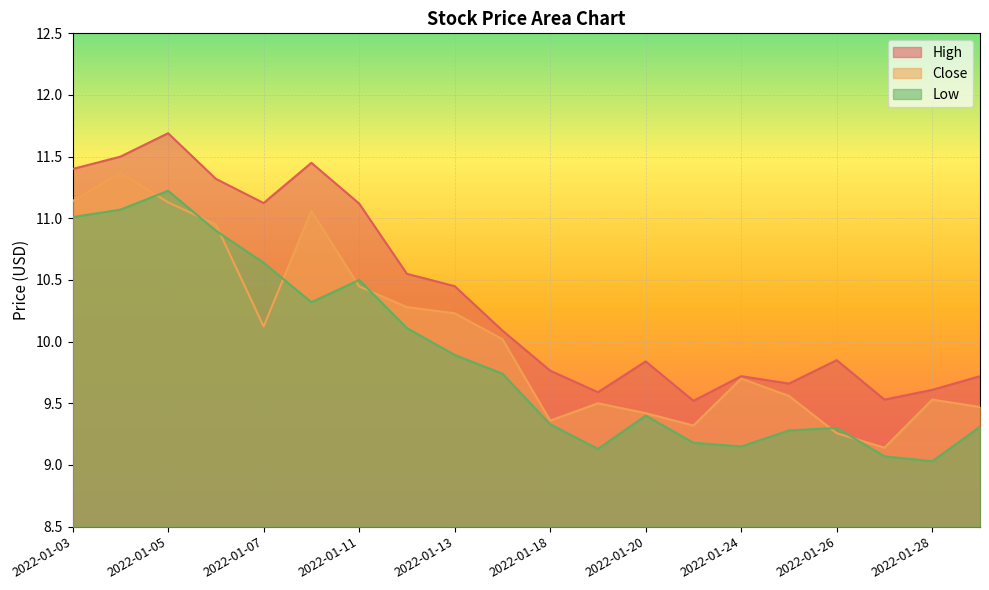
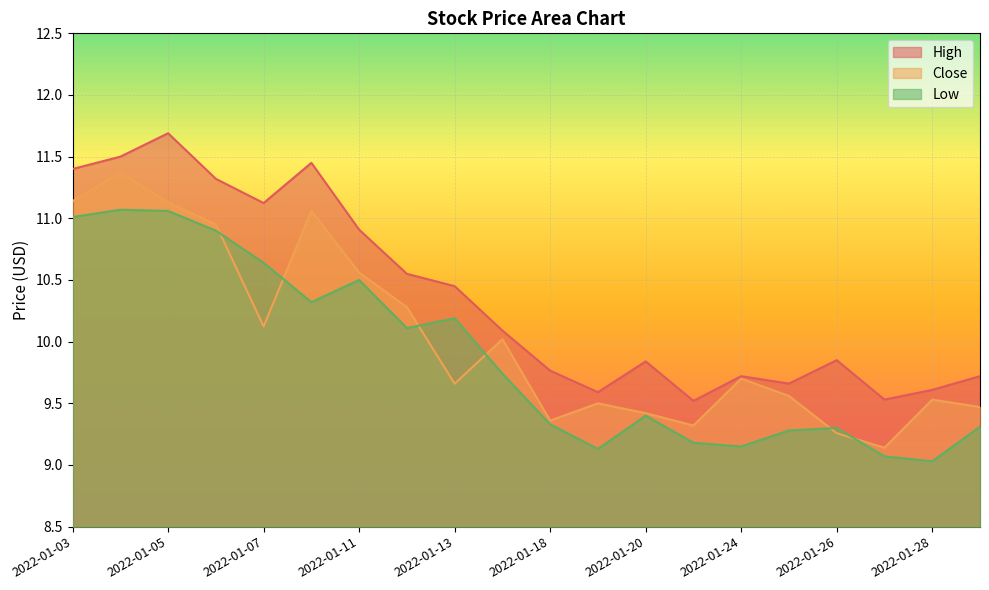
  {
    "High": {
      "2022-01-03": 11.40,
      "2022-01-05": 11.69,
      "2022-01-07": 11.12,
-     "2022-01-11": 11.12,
+     "2022-01-11": 10.91,
      "2022-01-13": 10.45,
      "2022-01-18": 9.76,
      "2022-01-20": 9.84,
      "2022-01-26": 9.85,
      "2022-01-28": 9.61
    },
    "Close": {
      "2022-01-03": 11.14,
      "2022-01-05": 11.13,
      "2022-01-07": 10.12,
-     "2022-01-11": 10.45,
-     "2022-01-13": 10.23,
+     "2022-01-11": 10.56,
+     "2022-01-13": 9.66,
      "2022-01-18": 9.36,
      "2022-01-26": 9.26,
      "2022-01-28": 9.53
    },
    "Low": {
      "2022-01-03": 11.01,
-     "2022-01-05": 11.22,
+     "2022-01-05": 11.06,
      "2022-01-07": 10.64,
      "2022-01-11": 10.50,
-     "2022-01-13": 9.89,
+     "2022-01-13": 10.19,
      "2022-01-18": 9.33,
      "2022-01-24": 9.15,
      "2022-01-26": 9.30,
      "2022-01-28": 9.03
    }
  }
